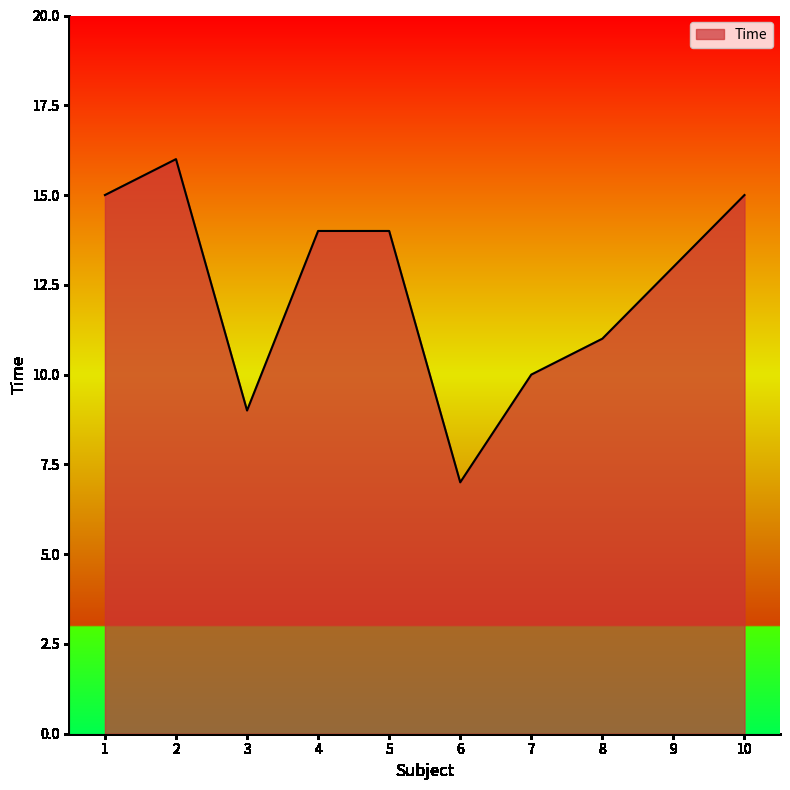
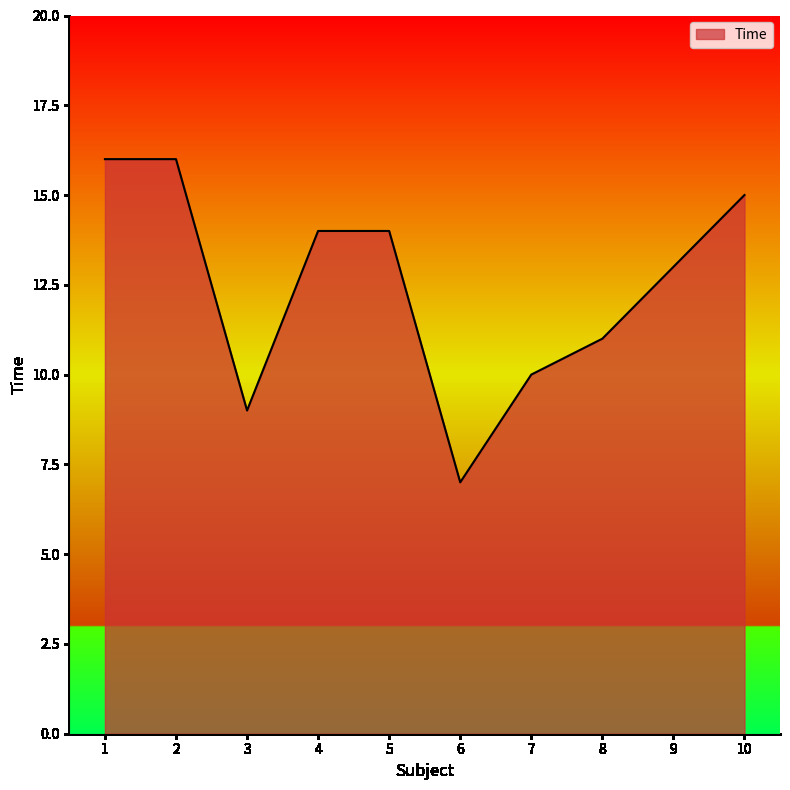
  {
-   "1": 15,
+   "1": 16,
    "2": 16,
    "3": 9,
    "4": 14,
    "5": 14,
    "6": 7,
    "7": 10,
    "8": 11,
    "9": 13,
    "10": 15
  }
